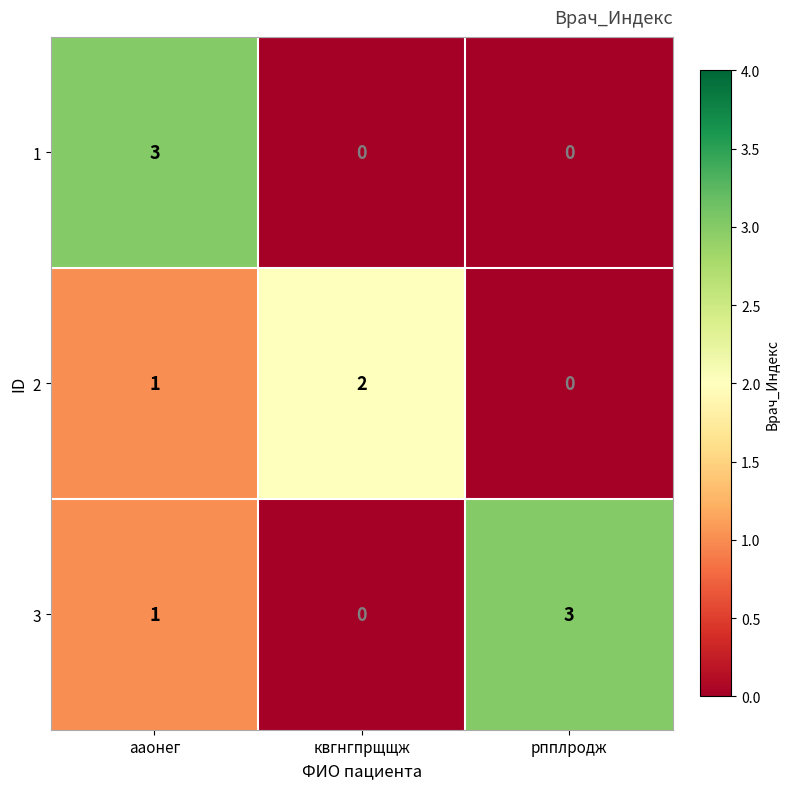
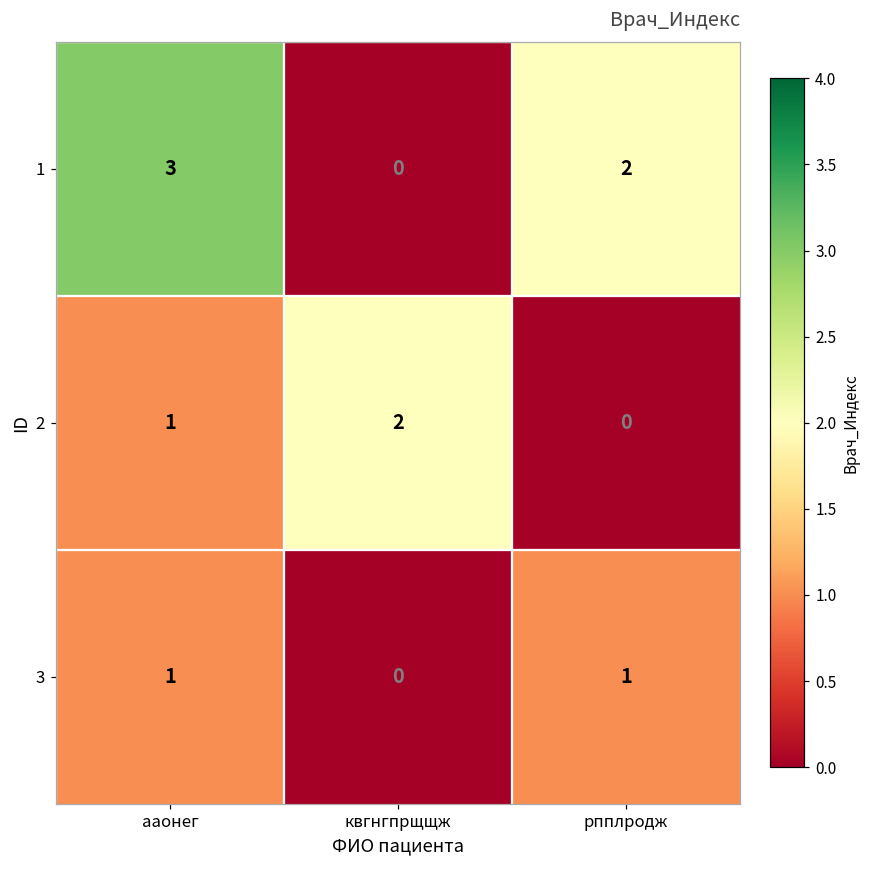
  {
    "1": {
      "ааонег": 3,
      "квгнгпрщщж": 0,
-     "рпплродж": 0
+     "рпплродж": 2
    },
    "2": {
      "ааонег": 1,
      "квгнгпрщщж": 2,
      "рпплродж": 0
    },
    "3": {
      "ааонег": 1,
      "квгнгпрщщж": 0,
-     "рпплродж": 3
+     "рпплродж": 1
    }
  }
